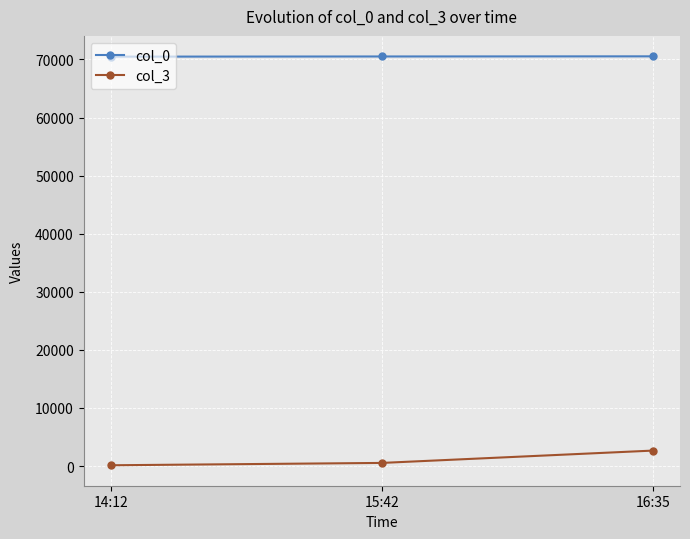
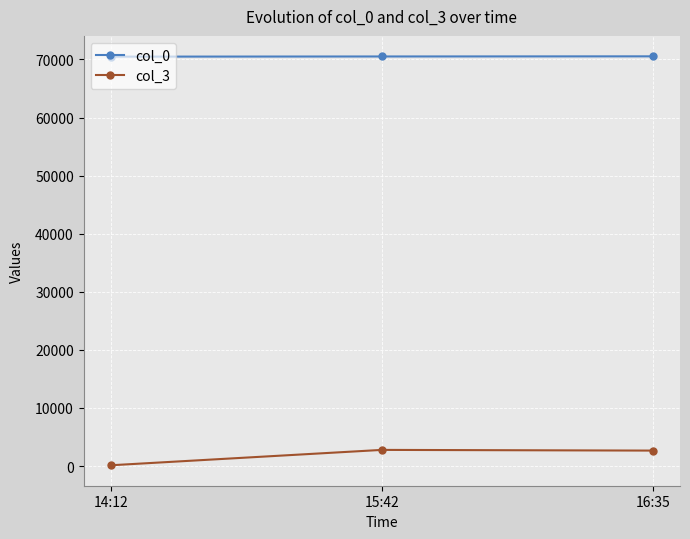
  {
    "col_0": {
      "15:42": 71000,
      "16:35": 71000
    },
    "col_3": {
      "14:12": 0,
-     "15:42": 1000,
+     "15:42": 3000,
      "16:35": 3000
    }
  }
